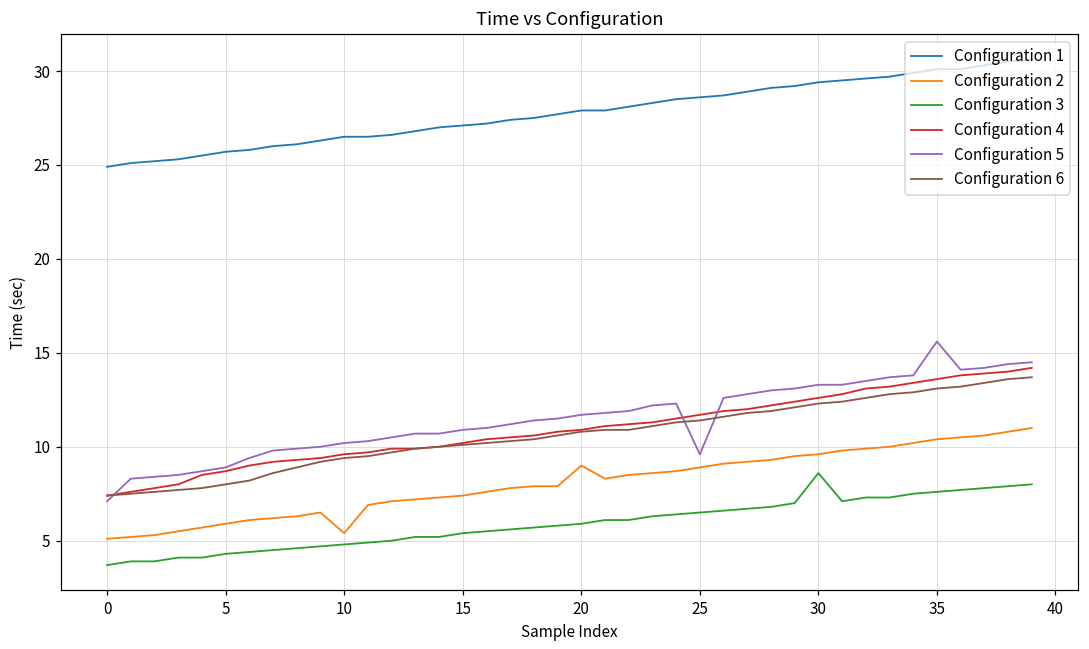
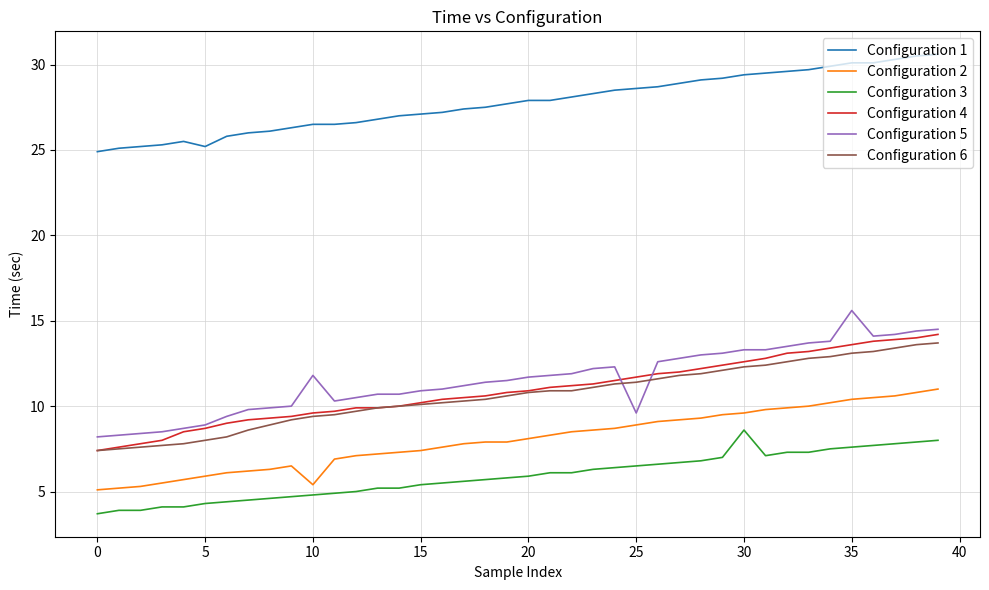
  {
    "Configuration 1": {
      "0": 24.9,
-     "5": 25.7,
+     "5": 25.2,
      "10": 26.5,
      "15": 27.1,
      "20": 27.9,
      "25": 28.6,
      "30": 29.4
    },
    "Configuration 2": {
      "0": 5.1,
      "5": 5.9,
      "10": 5.4,
      "15": 7.4,
-     "20": 9.0,
+     "20": 8.1,
      "25": 8.9,
      "30": 9.6,
      "35": 10.4
    },
    "Configuration 3": {
      "0": 3.7,
      "5": 4.3,
      "10": 4.8,
      "15": 5.4,
      "20": 5.9,
      "25": 6.5,
      "30": 8.6,
      "35": 7.6
    },
    "Configuration 4": {
      "5": 8.7,
      "10": 9.6,
      "25": 11.7,
      "30": 12.6,
      "35": 13.6
    },
    "Configuration 5": {
-     "0": 7.1,
+     "0": 8.2,
      "5": 8.9,
-     "10": 10.2,
+     "10": 11.8,
      "15": 10.9,
      "20": 11.7,
      "25": 9.6,
      "30": 13.3,
      "35": 15.6
    },
    "Configuration 6": {
      "5": 8.0,
      "10": 9.4,
      "25": 11.4,
      "30": 12.3,
      "35": 13.1
    }
  }
